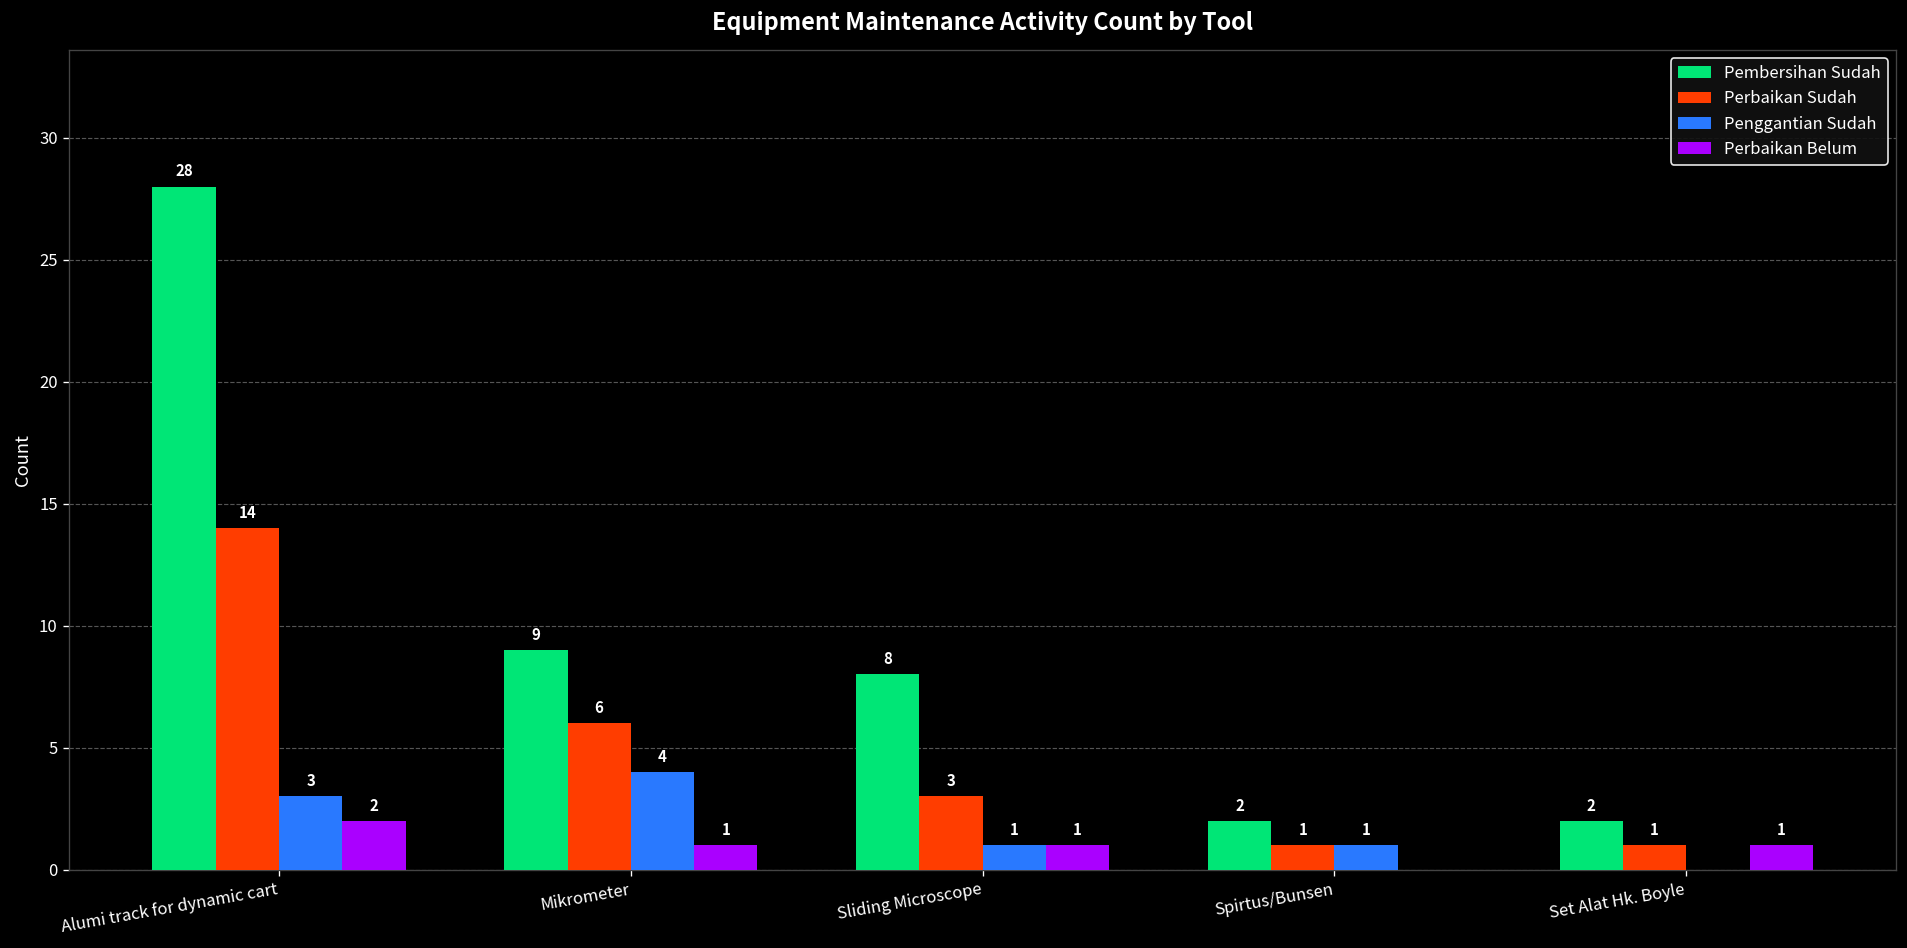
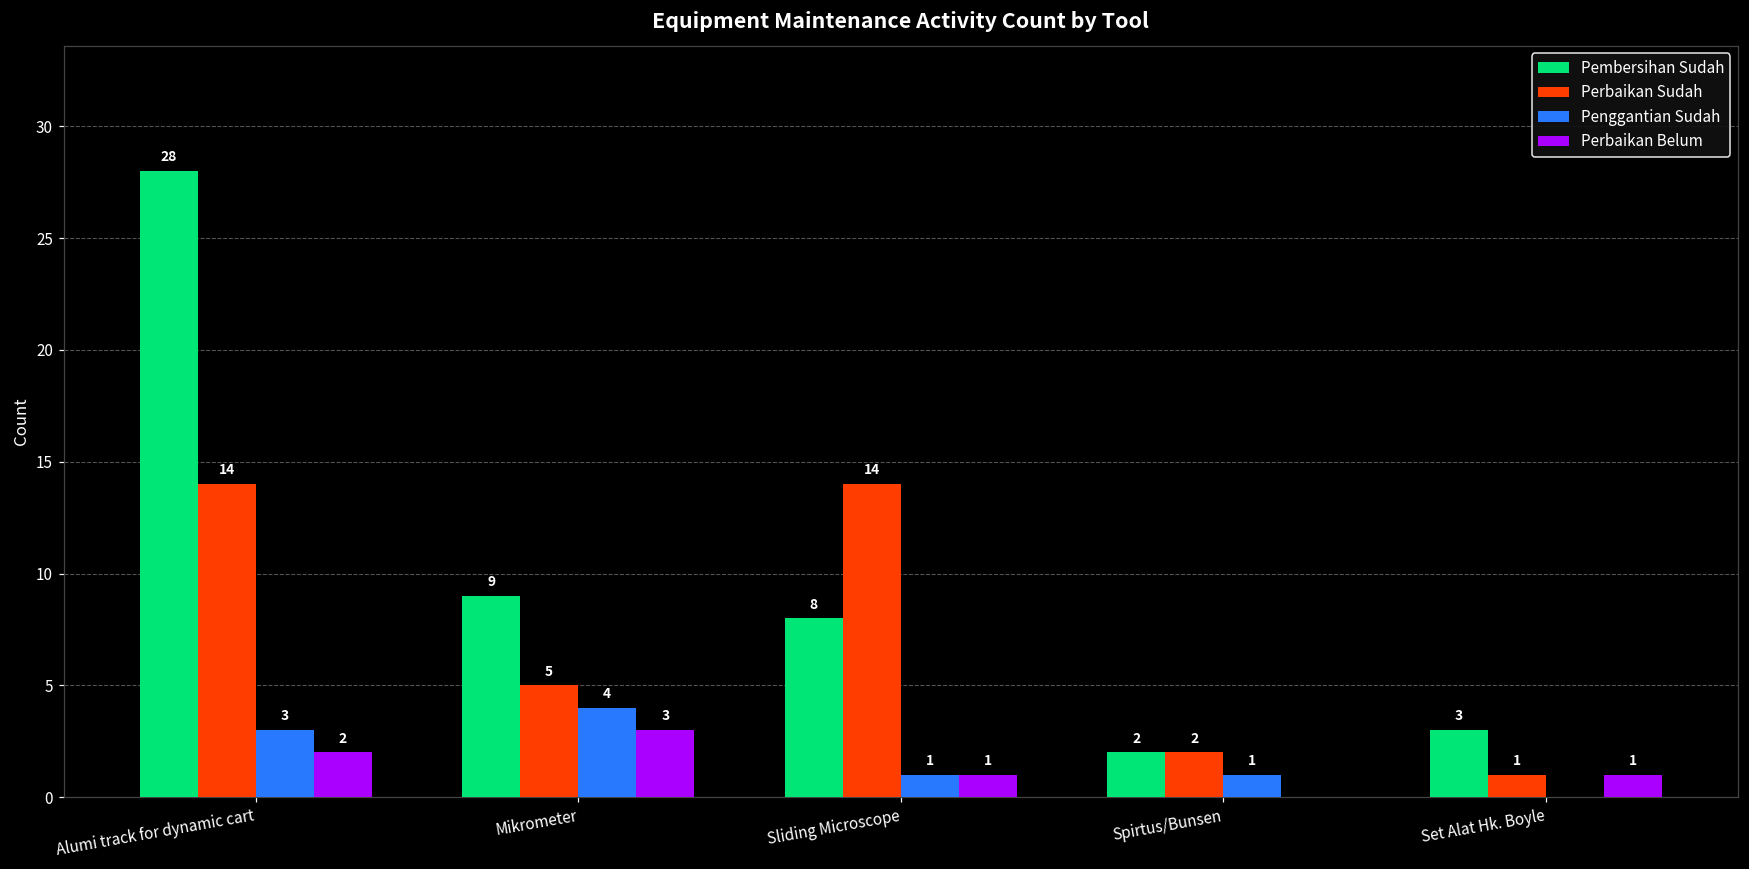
  {
    "Pembersihan Sudah": {
      "Alumi track for dynamic cart": 28,
      "Mikrometer": 9,
      "Sliding Microscope": 8,
      "Spirtus/Bunsen": 2,
-     "Set Alat Hk. Boyle": 2
+     "Set Alat Hk. Boyle": 3
    },
    "Perbaikan Sudah": {
      "Alumi track for dynamic cart": 14,
-     "Mikrometer": 6,
-     "Sliding Microscope": 3,
-     "Spirtus/Bunsen": 1,
+     "Mikrometer": 5,
+     "Sliding Microscope": 14,
+     "Spirtus/Bunsen": 2,
      "Set Alat Hk. Boyle": 1
    },
    "Penggantian Sudah": {
      "Alumi track for dynamic cart": 3,
      "Mikrometer": 4,
      "Sliding Microscope": 1,
      "Spirtus/Bunsen": 1
    },
    "Perbaikan Belum": {
      "Alumi track for dynamic cart": 2,
-     "Mikrometer": 1,
+     "Mikrometer": 3,
      "Sliding Microscope": 1,
      "Set Alat Hk. Boyle": 1
    }
  }
